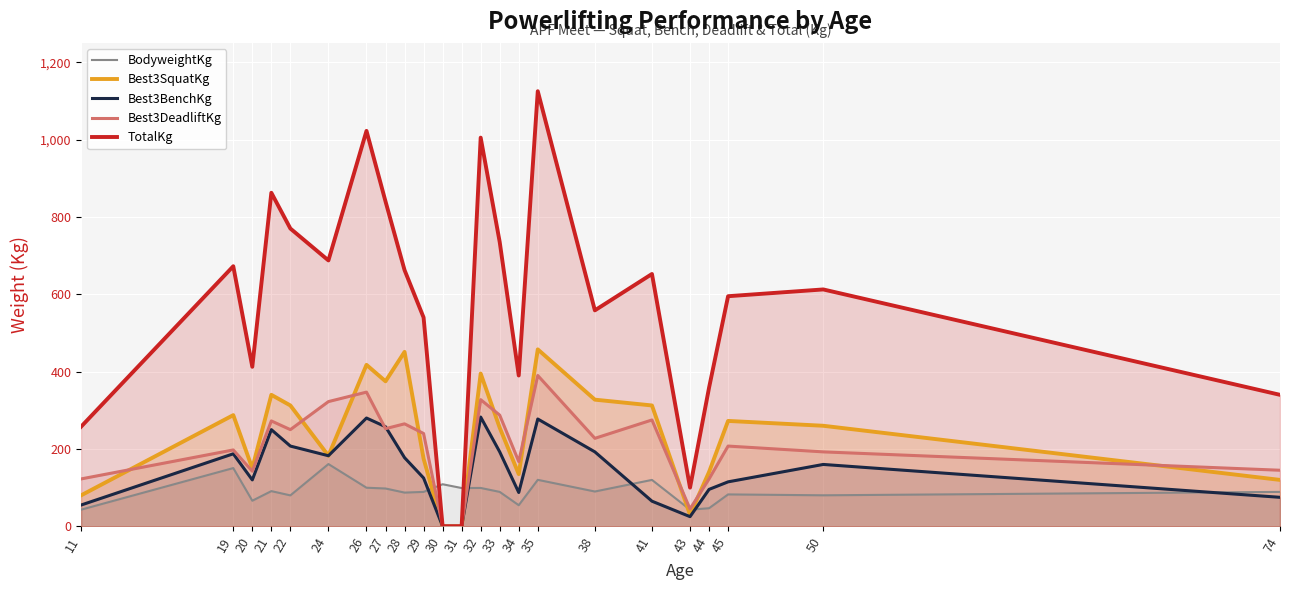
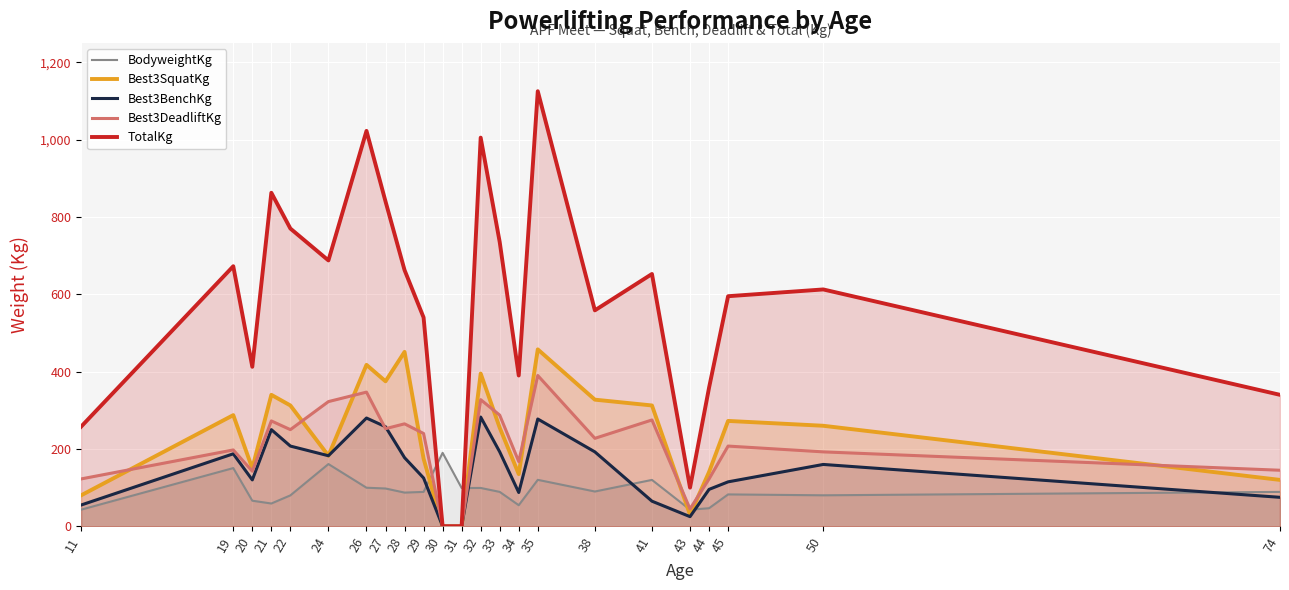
  {
    "BodyweightKg": {
      "11": "40",
      "19": "150",
      "20": "70",
-     "21": "90",
+     "21": "60",
      "22": "80",
      "24": "160",
      "26": "100",
      "27": "100",
      "28": "90",
      "29": "90",
-     "30": "110",
+     "30": "190",
      "31": "100",
      "32": "100",
      "33": "90",
      "34": "50",
      "35": "120",
      "38": "90",
      "41": "120",
      "44": "50",
      "45": "80",
      "50": "80",
      "74": "90"
    },
    "Best3SquatKg": {
      "11": "80",
      "19": "290",
      "20": "150",
      "21": "340",
      "22": "310",
      "26": "420",
      "27": "380",
      "28": "450",
      "29": "180",
      "32": "400",
      "33": "260",
      "34": "140",
      "35": "460",
      "38": "330",
      "41": "310",
      "44": "140",
      "45": "270",
      "50": "260",
      "74": "120"
    },
    "Best3BenchKg": {
      "11": "60",
      "19": "190",
      "20": "120",
      "21": "250",
      "22": "210",
      "26": "280",
      "28": "180",
      "29": "130",
      "32": "280",
      "33": "190",
      "34": "90",
      "35": "280",
      "38": "190",
      "41": "70",
      "44": "100",
      "45": "120",
      "50": "160",
      "74": "80"
    },
    "Best3DeadliftKg": {
      "11": "120",
      "19": "200",
      "20": "140",
      "21": "270",
      "22": "250",
      "24": "320",
      "26": "350",
      "28": "270",
      "29": "240",
      "32": "330",
      "33": "290",
      "34": "170",
      "35": "390",
      "38": "230",
      "41": "280",
      "44": "120",
      "45": "210",
      "50": "190",
      "74": "150"
    },
    "TotalKg": {
      "11": "260",
      "19": "670",
      "20": "410",
      "21": "860",
      "22": "770",
      "24": "690",
      "26": "1,020",
      "27": "840",
      "28": "660",
      "29": "540",
      "32": "1,010",
      "33": "740",
      "34": "390",
      "35": "1,130",
      "38": "560",
      "41": "650",
      "43": "100",
      "44": "360",
      "45": "600",
      "50": "610",
      "74": "340"
    }
  }
